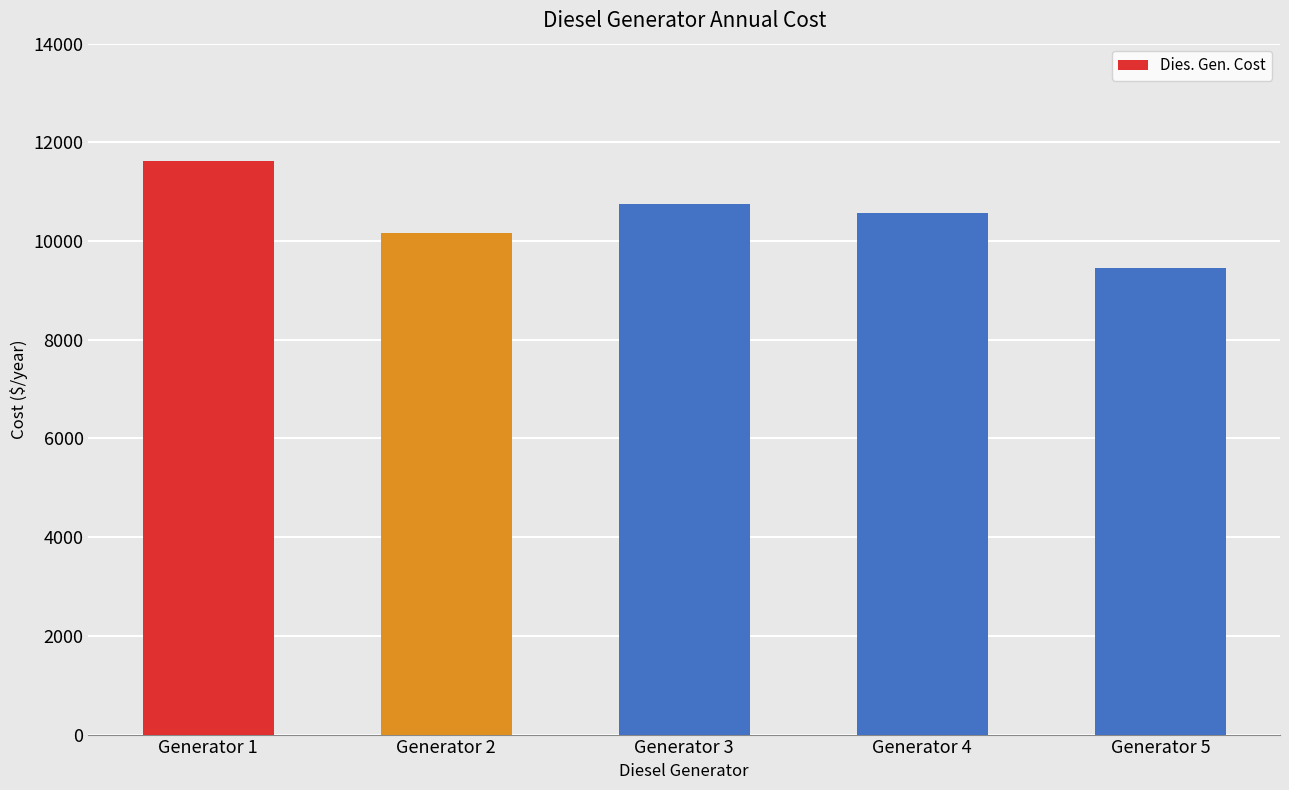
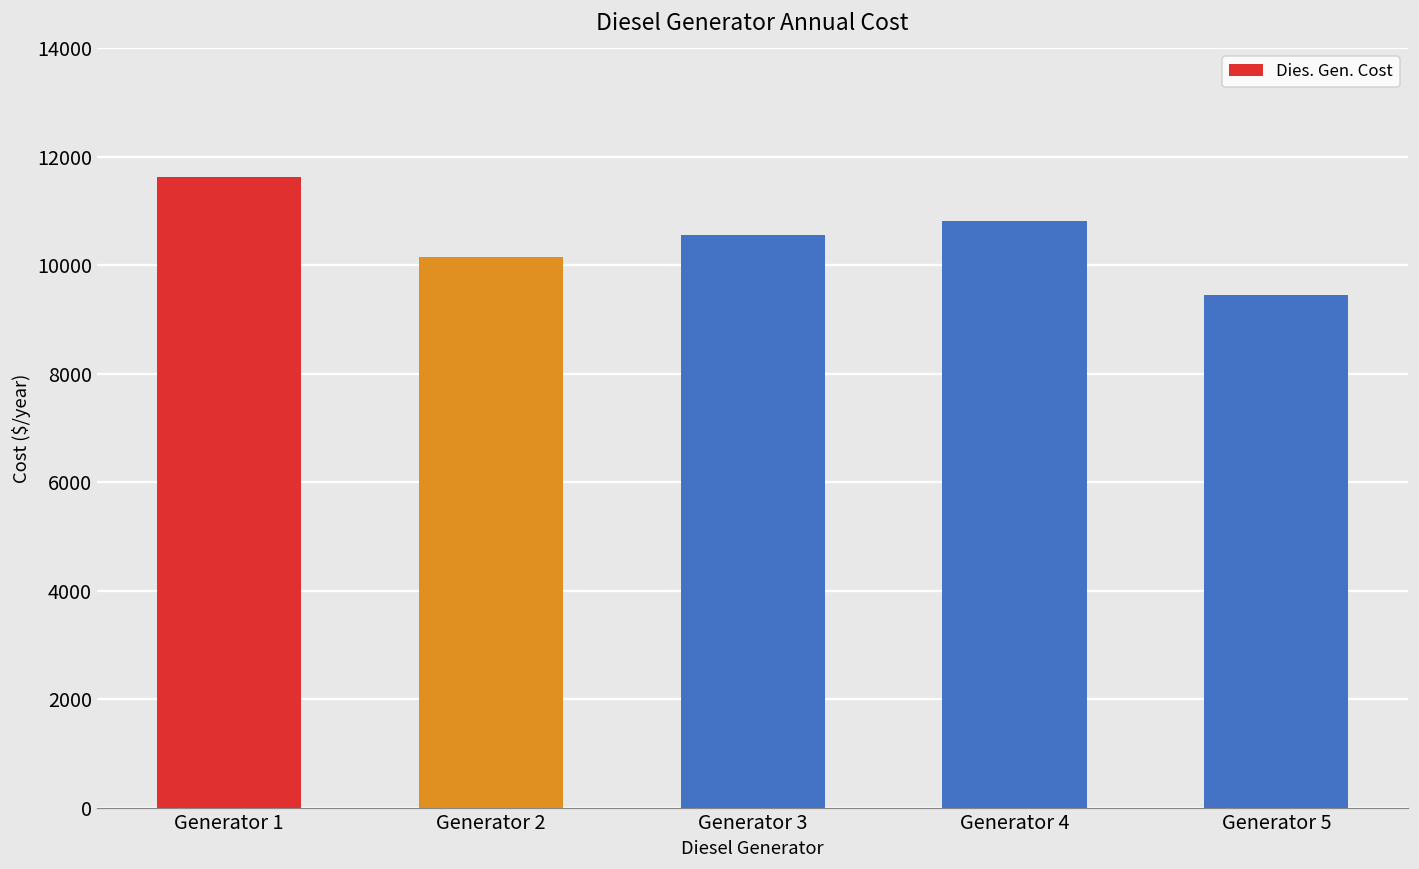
  {
    "Generator 1": 11600,
    "Generator 2": 10200,
-   "Generator 3": 10800,
-   "Generator 4": 10600,
+   "Generator 3": 10600,
+   "Generator 4": 10800,
    "Generator 5": 9500
  }
